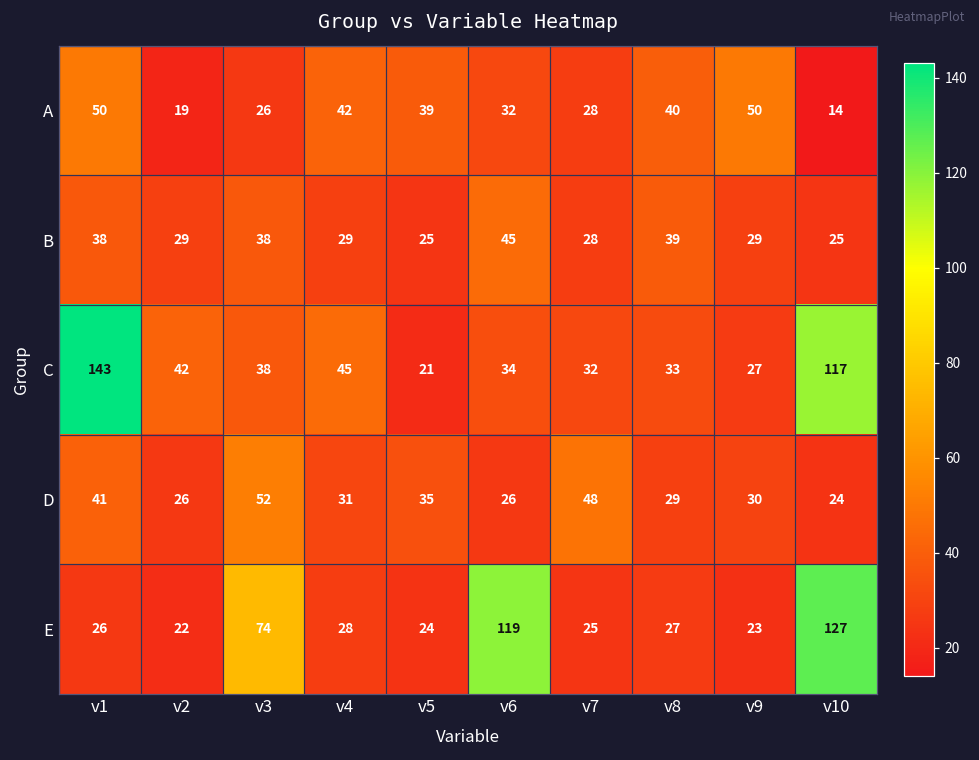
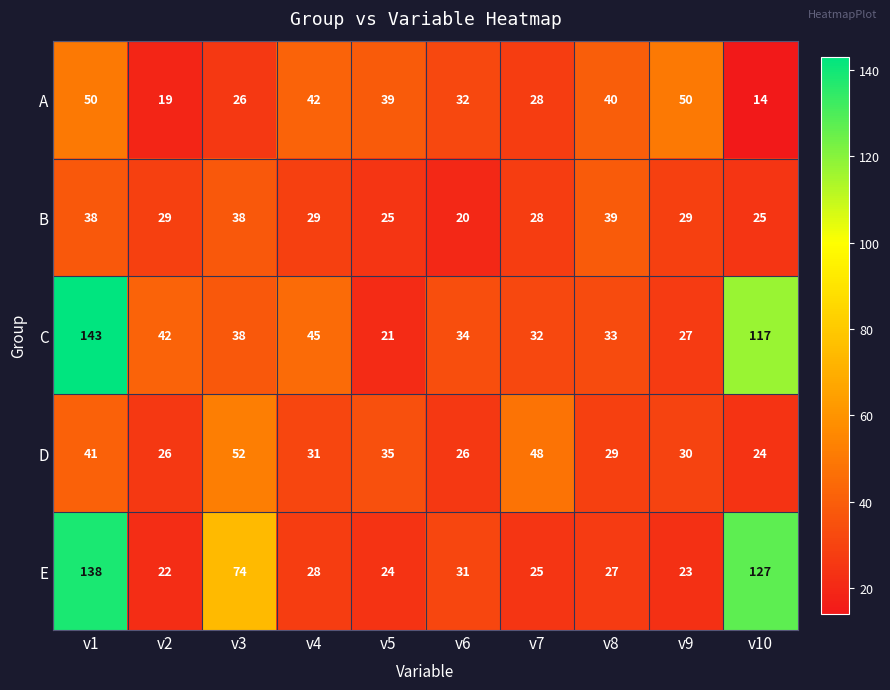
  {
    "A": {
      "v1": 50,
      "v2": 19,
      "v3": 26,
      "v4": 42,
      "v5": 39,
      "v6": 32,
      "v7": 28,
      "v8": 40,
      "v9": 50,
      "v10": 14
    },
    "B": {
      "v1": 38,
      "v2": 29,
      "v3": 38,
      "v4": 29,
      "v5": 25,
-     "v6": 45,
+     "v6": 20,
      "v7": 28,
      "v8": 39,
      "v9": 29,
      "v10": 25
    },
    "C": {
      "v1": 143,
      "v2": 42,
      "v3": 38,
      "v4": 45,
      "v5": 21,
      "v6": 34,
      "v7": 32,
      "v8": 33,
      "v9": 27,
      "v10": 117
    },
    "D": {
      "v1": 41,
      "v2": 26,
      "v3": 52,
      "v4": 31,
      "v5": 35,
      "v6": 26,
      "v7": 48,
      "v8": 29,
      "v9": 30,
      "v10": 24
    },
    "E": {
-     "v1": 26,
+     "v1": 138,
      "v2": 22,
      "v3": 74,
      "v4": 28,
      "v5": 24,
-     "v6": 119,
+     "v6": 31,
      "v7": 25,
      "v8": 27,
      "v9": 23,
      "v10": 127
    }
  }
